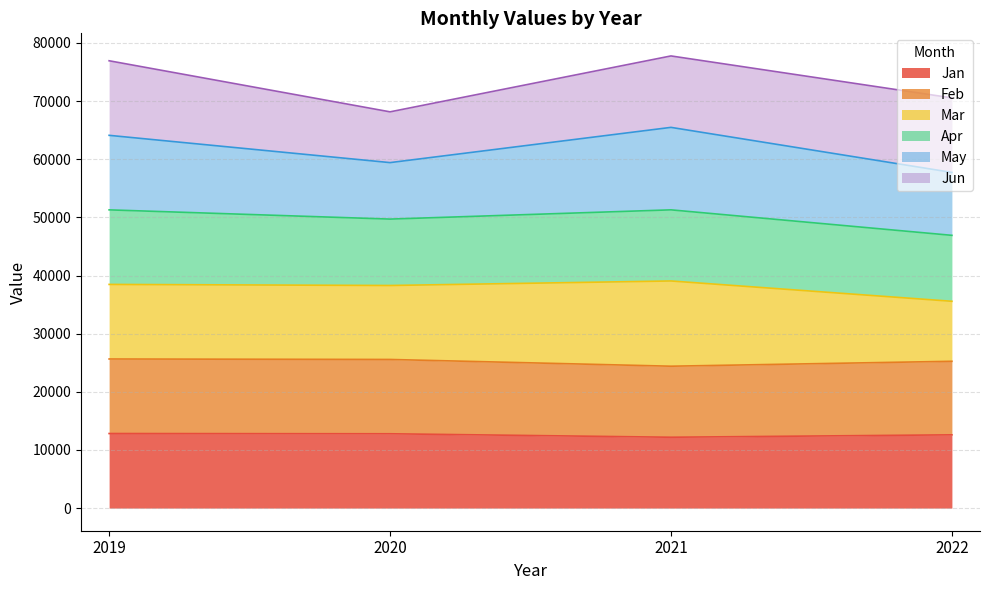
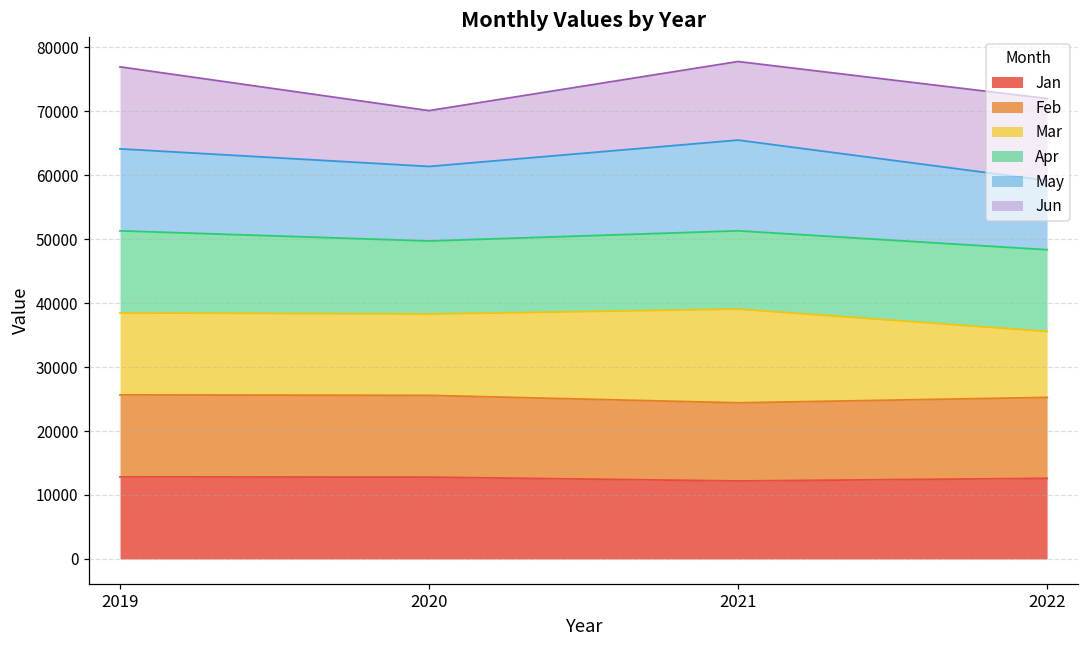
  {
    "Mar": {
      "2019": 13000,
      "2020": 13000,
      "2021": 15000,
      "2022": 10000
    },
    "Apr": {
      "2019": 13000,
      "2020": 11000,
      "2021": 12000,
-     "2022": 11000
+     "2022": 13000
    },
    "May": {
      "2019": 13000,
-     "2020": 10000,
+     "2020": 12000,
      "2021": 14000
    },
    "Jun": {
      "2019": 13000,
      "2020": 9000,
      "2021": 12000
    }
  }
